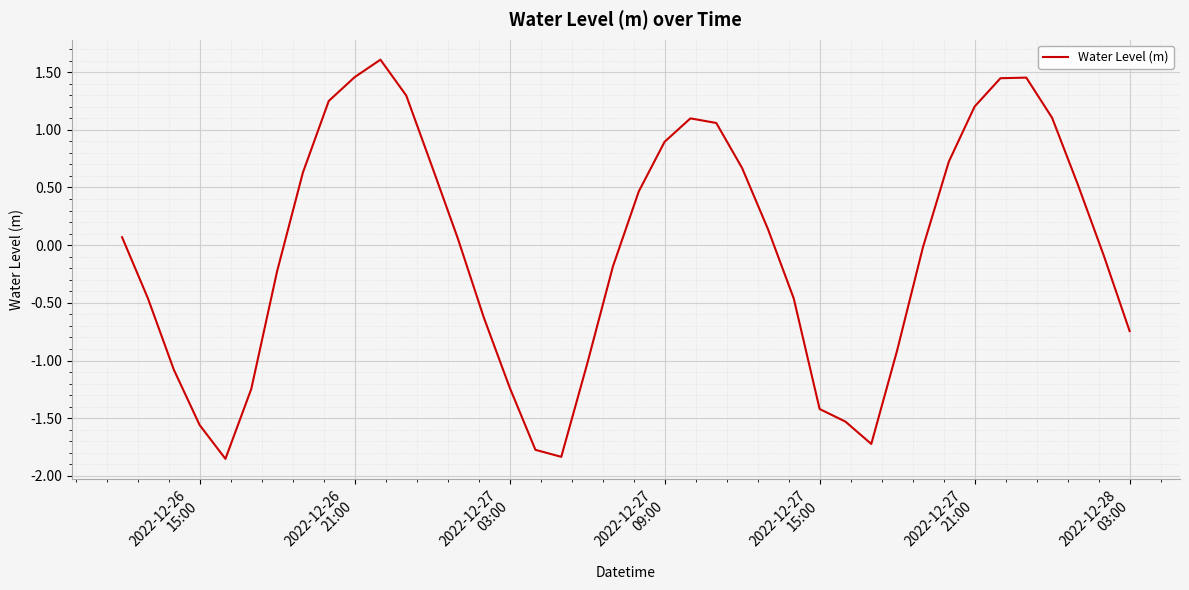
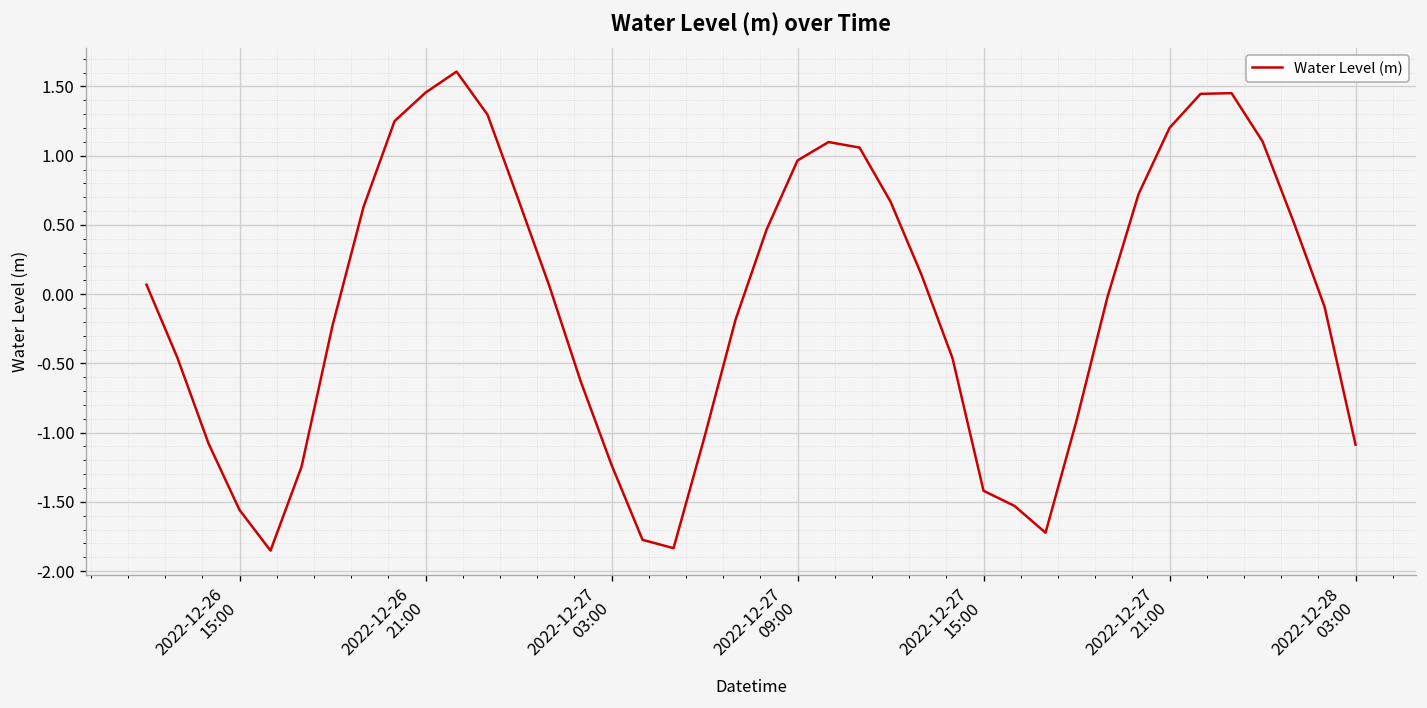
  {
    "2022-12-26 15:00": -1.56,
    "2022-12-26 21:00": 1.46,
    "2022-12-27 03:00": -1.23,
-   "2022-12-27 09:00": 0.90,
+   "2022-12-27 09:00": 0.97,
    "2022-12-27 15:00": -1.42,
    "2022-12-27 21:00": 1.20,
-   "2022-12-28 03:00": -0.74
+   "2022-12-28 03:00": -1.09
  }
